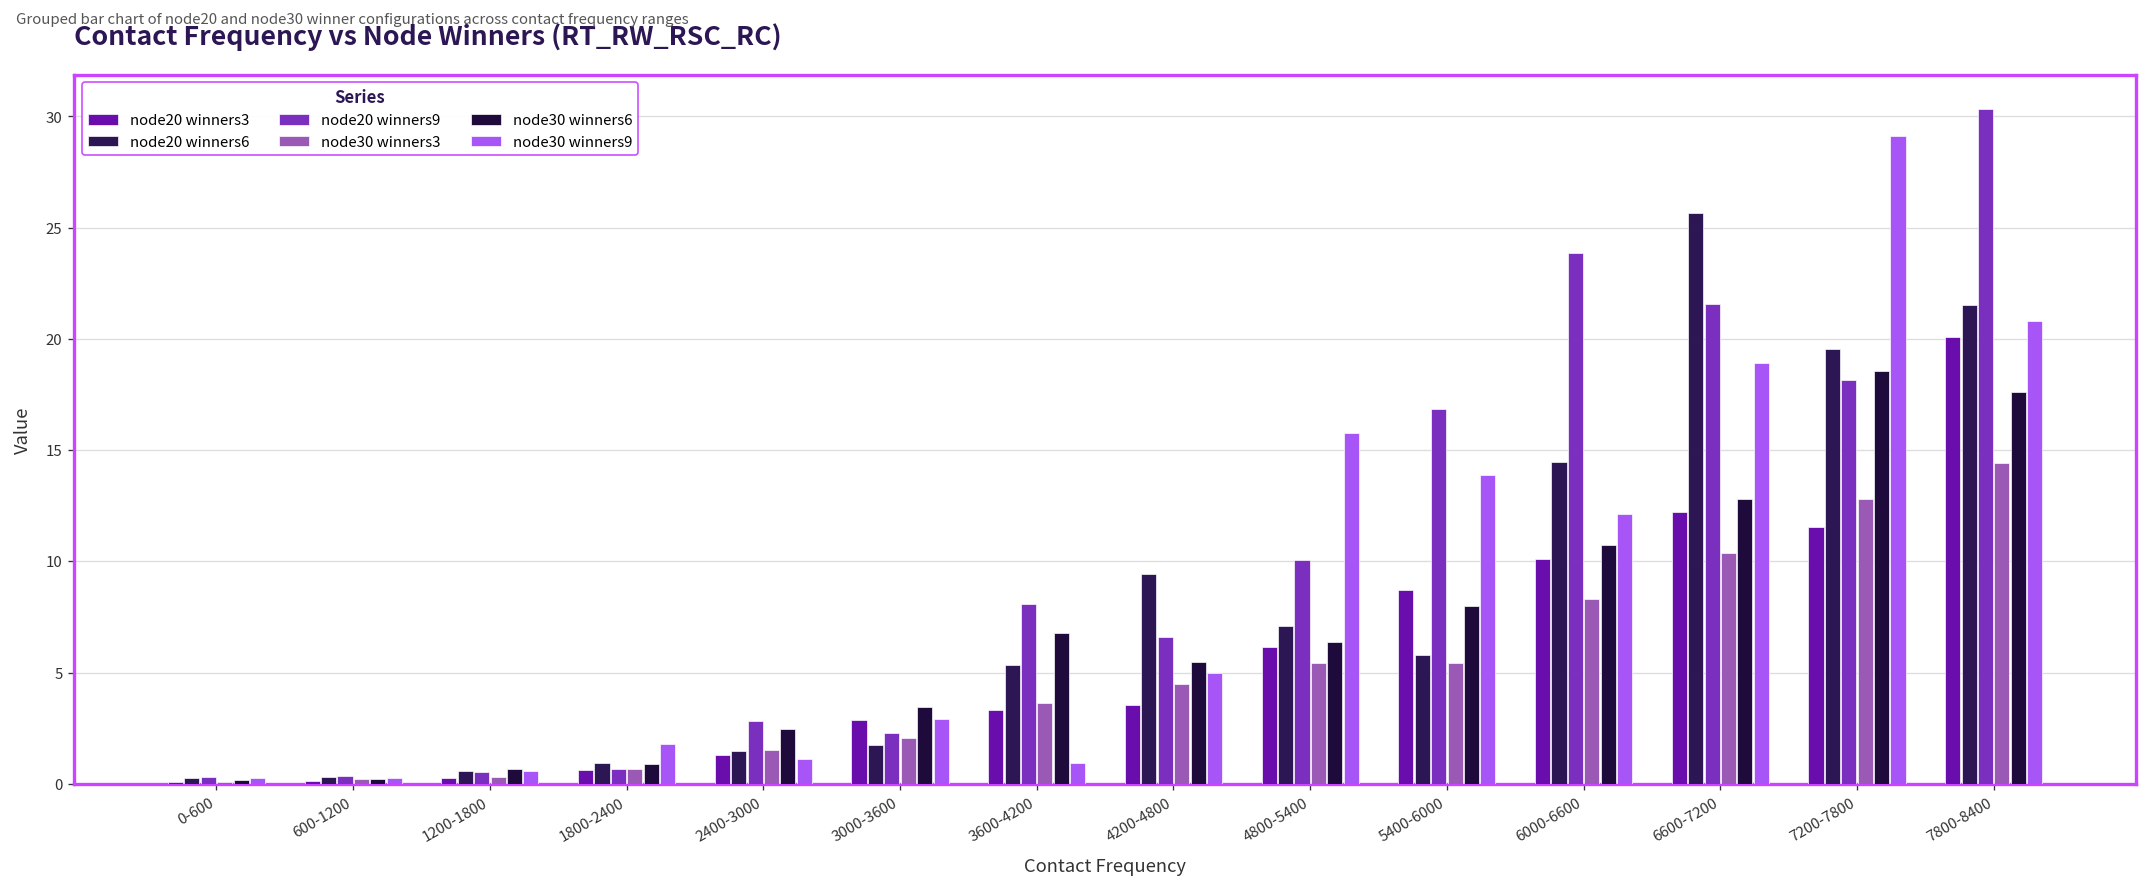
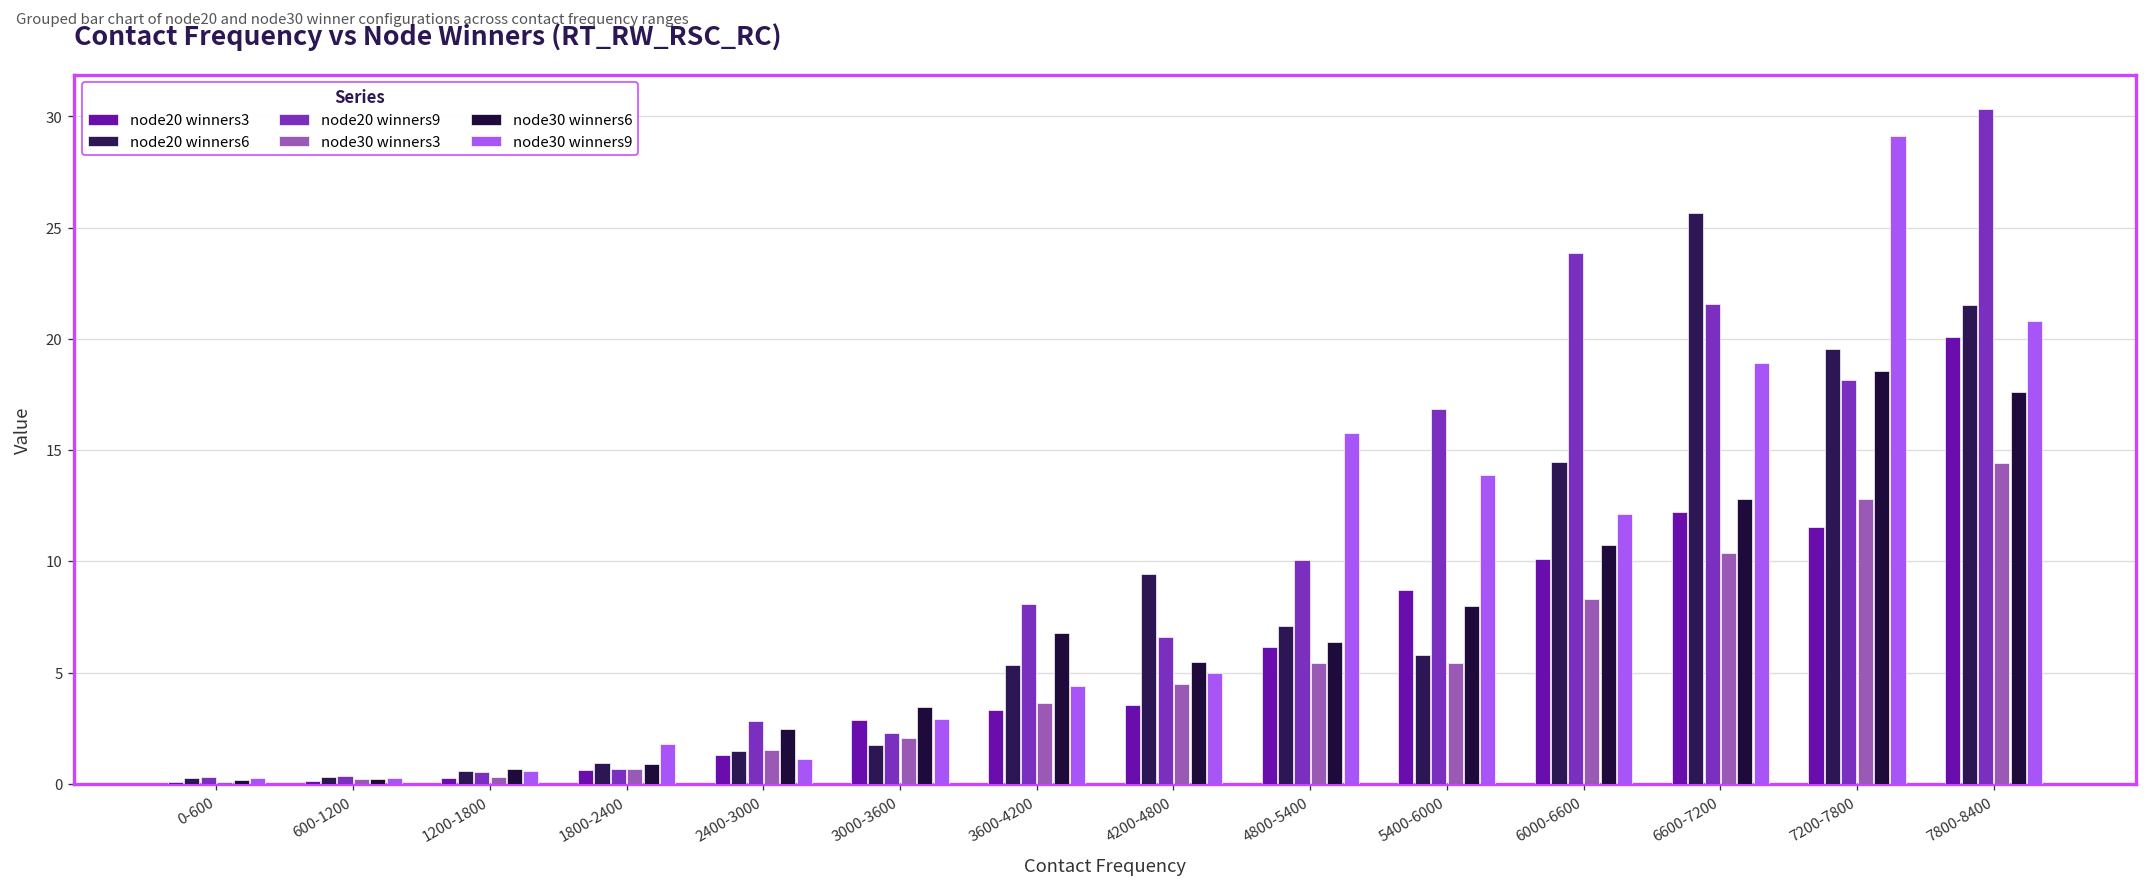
  {
    "node30 winners9": {
      "0-600": 0.3,
      "600-1200": 0.3,
      "1200-1800": 0.6,
      "1800-2400": 1.8,
      "2400-3000": 1.1,
      "3000-3600": 2.9,
-     "3600-4200": 0.9,
+     "3600-4200": 4.4,
      "4200-4800": 5.0,
      "4800-5400": 15.8,
      "5400-6000": 13.9,
      "6000-6600": 12.1,
      "6600-7200": 18.9,
      "7200-7800": 29.1,
      "7800-8400": 20.8
    }
  }
